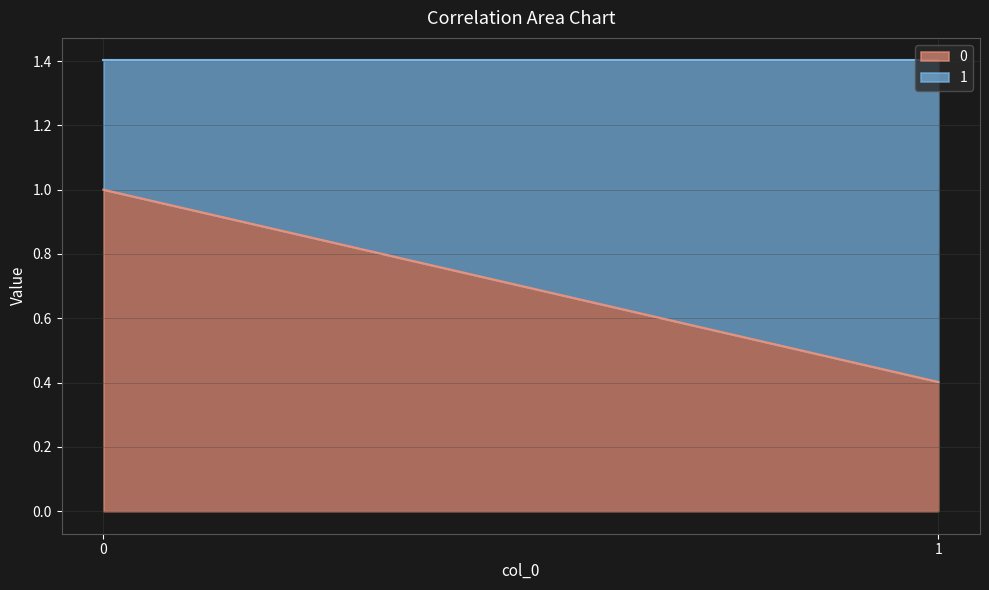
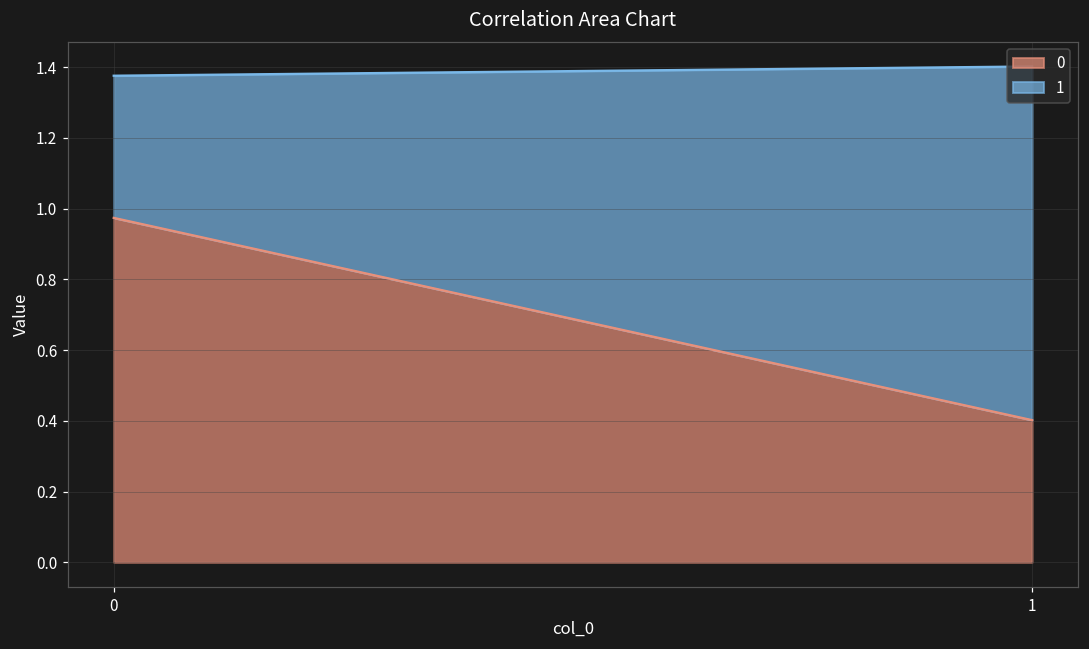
  {
    "0": {
-     "0": 1.00,
+     "0": 0.97,
      "1": 0.40
    },
    "1": {
      "0": 0.40
    }
  }
